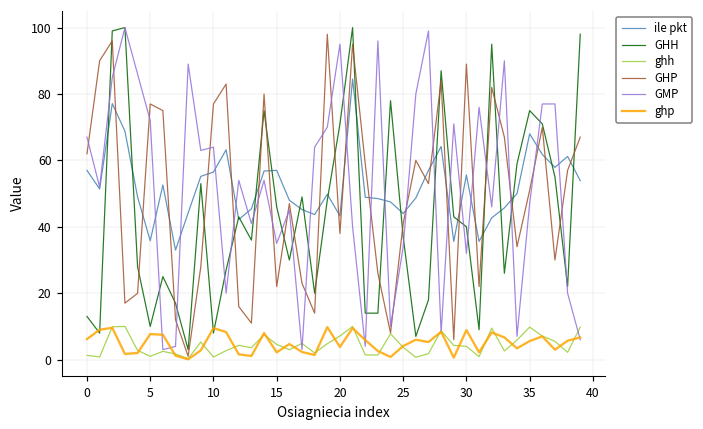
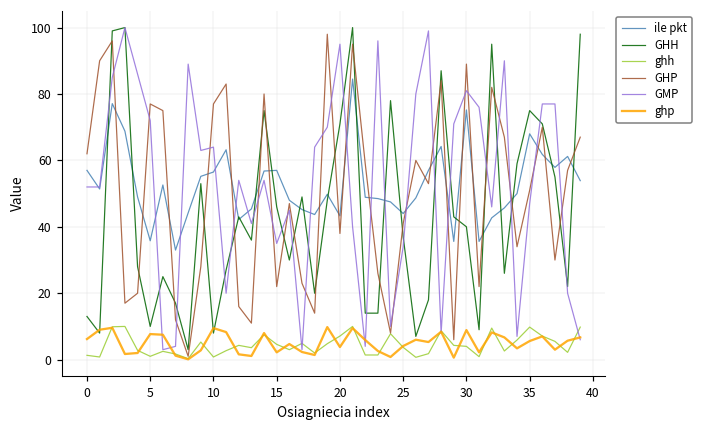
  {
    "ile pkt": {
      "0": 57,
      "5": 36,
      "10": 57,
      "15": 57,
      "20": 43,
      "25": 44,
-     "30": 56,
+     "30": 75,
      "35": 68
    },
    "GHH": {
      "0": 13,
      "5": 10,
      "10": 8,
      "15": 46,
      "20": 71,
      "25": 37,
      "30": 40,
      "35": 75
    },
    "ghh": {
      "0": 1,
      "5": 1,
      "10": 1,
      "15": 5,
      "20": 7,
      "30": 4,
      "35": 10
    },
    "GHP": {
      "0": 62,
      "5": 77,
      "10": 77,
      "15": 22,
      "20": 38,
      "25": 41,
      "30": 89,
      "35": 51
    },
    "GMP": {
-     "0": 67,
+     "0": 52,
      "5": 72,
      "10": 64,
      "15": 35,
      "20": 95,
      "25": 34,
-     "30": 32,
+     "30": 81,
      "35": 47
    },
    "ghp": {
      "0": 6,
      "5": 8,
      "10": 10,
      "15": 2,
      "20": 4,
      "30": 9,
      "35": 6
    }
  }
